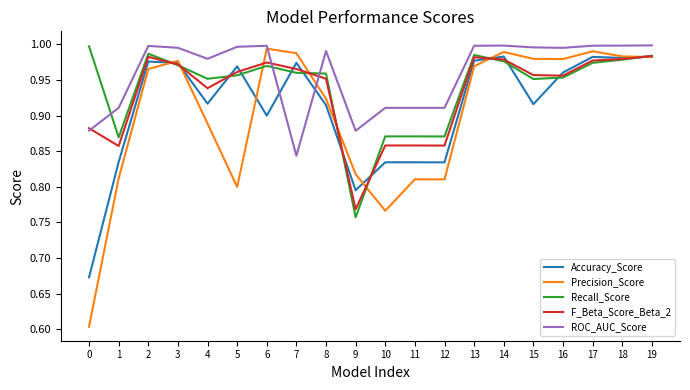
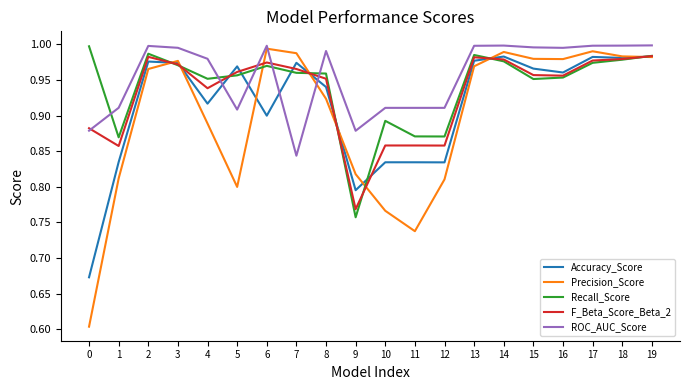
  {
    "Accuracy_Score": {
      "0": 0.67,
      "1": 0.83,
      "2": 0.98,
      "4": 0.92,
      "5": 0.97,
      "6": 0.90,
      "7": 0.97,
-     "8": 0.91,
+     "8": 0.94,
      "9": 0.80,
      "10": 0.83,
      "11": 0.83,
      "12": 0.83,
      "13": 0.98,
      "14": 0.98,
-     "15": 0.92,
+     "15": 0.97,
      "16": 0.96,
      "17": 0.98
    },
    "Precision_Score": {
      "0": 0.60,
      "1": 0.81,
      "2": 0.97,
      "4": 0.89,
      "5": 0.80,
      "6": 0.99,
      "7": 0.99,
      "8": 0.92,
      "9": 0.82,
      "10": 0.77,
-     "11": 0.81,
+     "11": 0.74,
      "12": 0.81,
      "13": 0.97,
      "14": 0.99,
      "15": 0.98,
      "16": 0.98,
      "17": 0.99
    },
    "Recall_Score": {
      "0": 1.00,
      "1": 0.87,
      "2": 0.99,
      "4": 0.95,
      "5": 0.96,
      "6": 0.97,
      "7": 0.96,
      "8": 0.96,
      "9": 0.76,
-     "10": 0.87,
+     "10": 0.89,
      "11": 0.87,
      "12": 0.87,
      "15": 0.95
    },
    "F_Beta_Score_Beta_2": {
      "1": 0.86,
      "2": 0.98,
      "4": 0.94,
      "5": 0.96,
      "6": 0.97,
      "7": 0.97,
      "8": 0.95,
      "9": 0.77,
      "10": 0.86,
      "11": 0.86,
      "12": 0.86,
      "15": 0.96
    },
    "ROC_AUC_Score": {
      "1": 0.91,
      "2": 1.00,
      "3": 1.00,
      "4": 0.98,
-     "5": 1.00,
+     "5": 0.91,
      "6": 1.00,
      "7": 0.84,
      "8": 0.99,
      "9": 0.88,
      "10": 0.91,
      "11": 0.91,
      "12": 0.91,
      "13": 1.00,
      "14": 1.00,
      "15": 1.00,
      "16": 1.00,
      "17": 1.00,
      "18": 1.00,
      "19": 1.00
    }
  }
